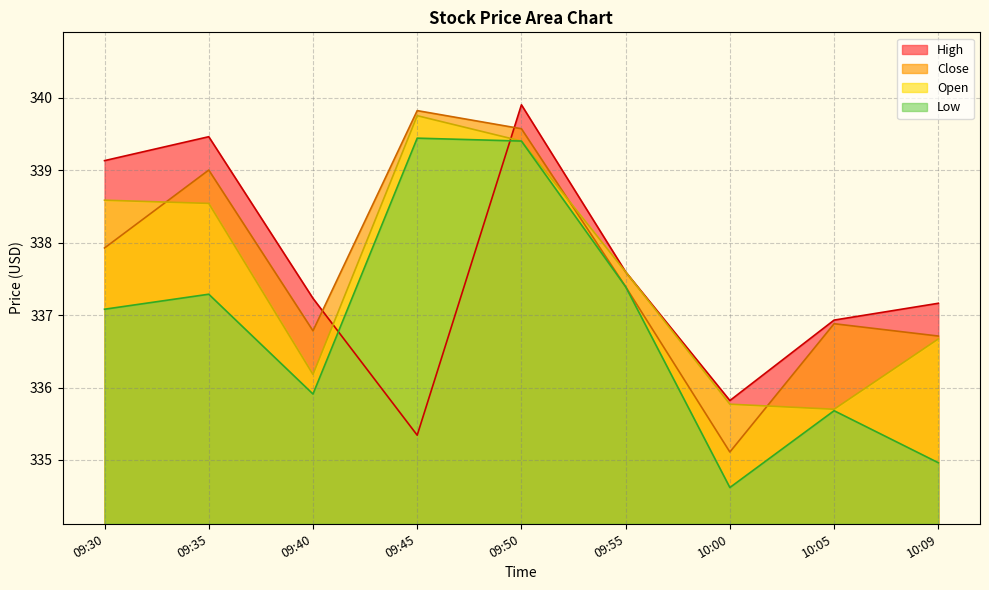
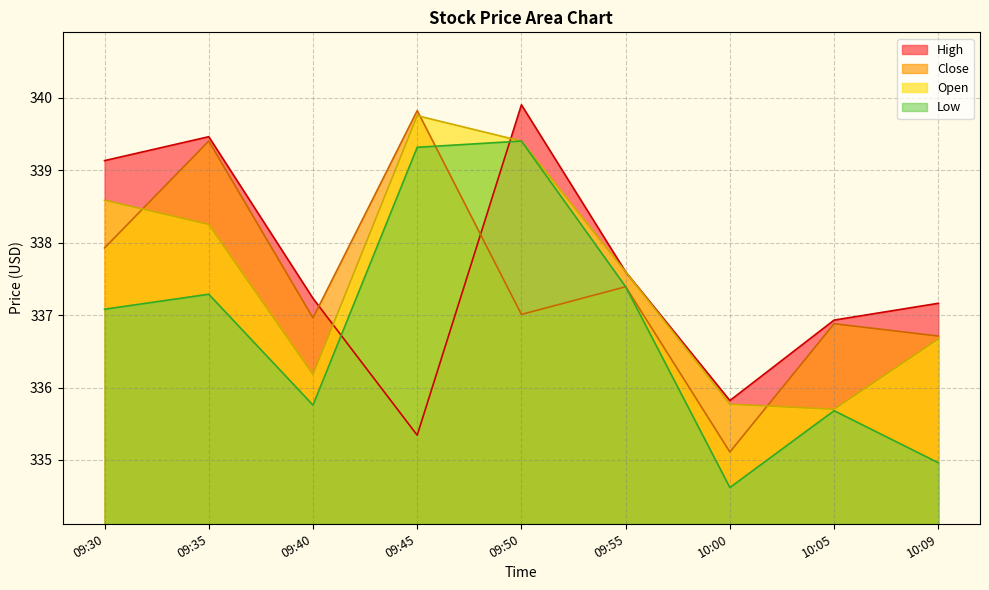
  {
    "High": {
      "09:30": 339.1,
      "09:35": 339.5,
      "09:40": 337.2,
      "09:45": 335.3,
      "09:50": 339.9,
      "10:00": 335.8,
      "10:05": 336.9,
      "10:09": 337.2
    },
    "Close": {
      "09:30": 337.9,
-     "09:35": 339.0,
-     "09:40": 336.8,
+     "09:35": 339.4,
+     "09:40": 337.0,
      "09:45": 339.8,
-     "09:50": 339.6,
+     "09:50": 337.0,
      "10:00": 335.1,
      "10:05": 336.9,
      "10:09": 336.7
    },
    "Open": {
      "09:30": 338.6,
-     "09:35": 338.5,
+     "09:35": 338.3,
      "09:40": 336.2,
      "09:45": 339.8,
      "10:00": 335.8,
      "10:09": 336.7
    },
    "Low": {
      "09:30": 337.1,
      "09:35": 337.3,
-     "09:40": 335.9,
-     "09:45": 339.4,
+     "09:40": 335.8,
+     "09:45": 339.3,
      "10:00": 334.6,
      "10:09": 335.0
    }
  }
